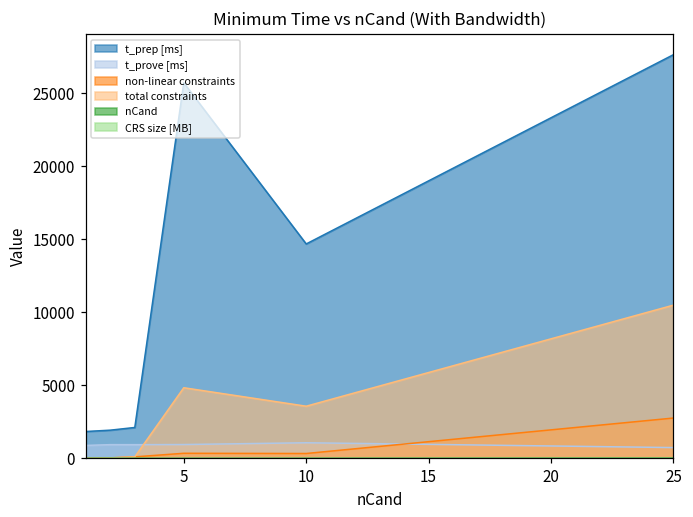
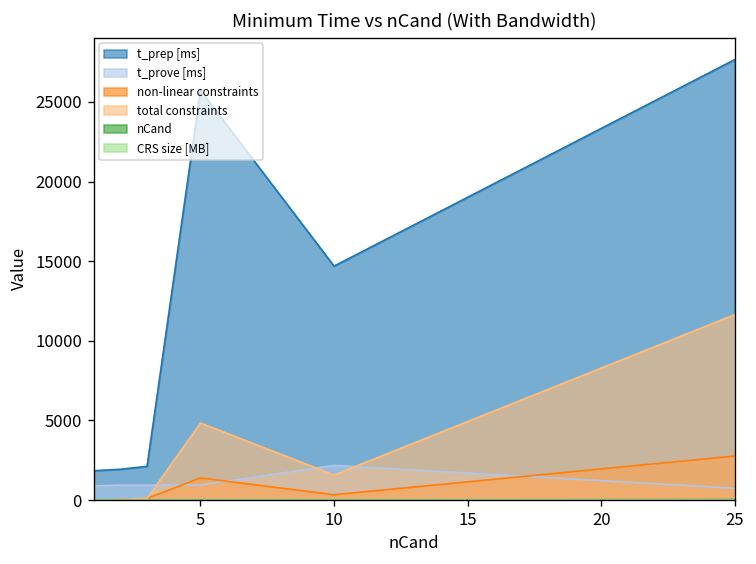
  {
    "t_prep [ms]": {
      "10": 14700,
      "25": 27700
    },
    "t_prove [ms]": {
      "5": 900,
-     "10": 1100,
+     "10": 2200,
      "25": 700
    },
    "non-linear constraints": {
-     "5": 400,
+     "5": 1400,
      "10": 300,
      "25": 2800
    },
    "total constraints": {
      "5": 4800,
-     "10": 3600,
-     "25": 10500
+     "10": 1600,
+     "25": 11600
    }
  }
